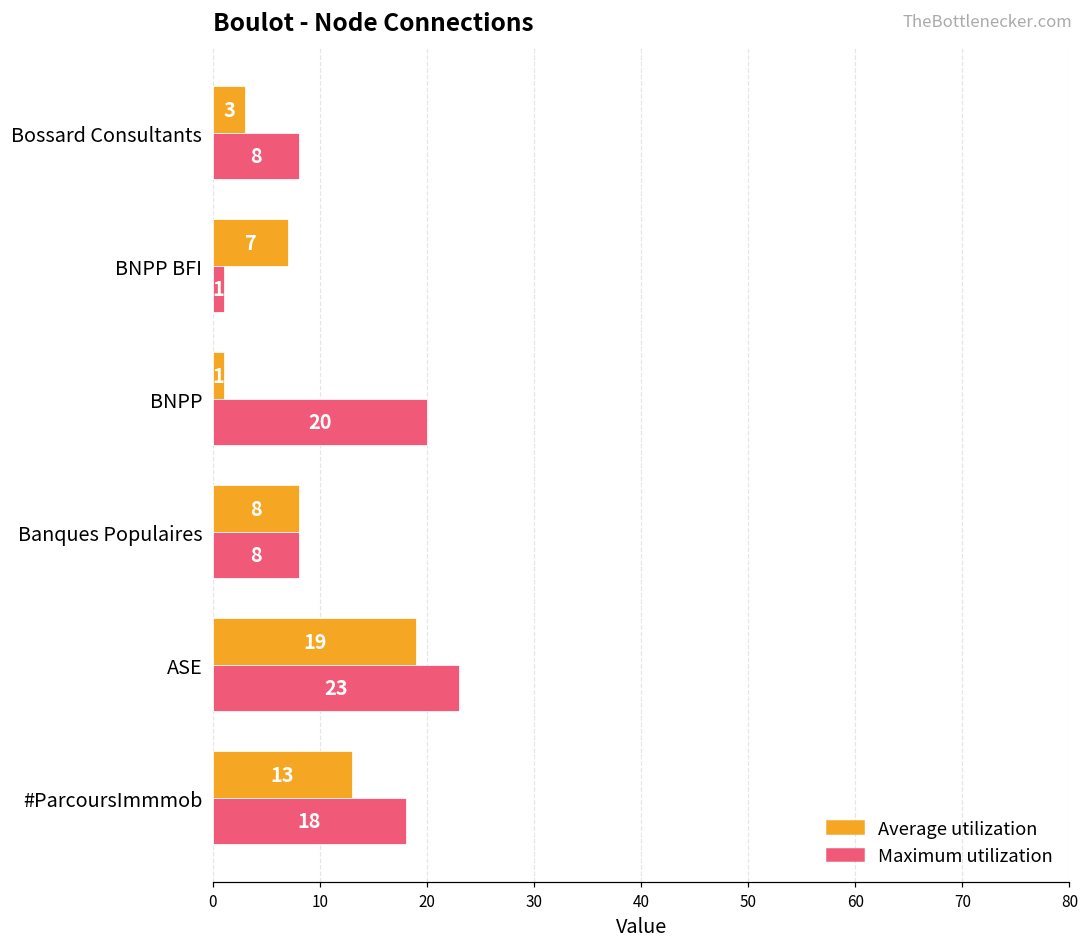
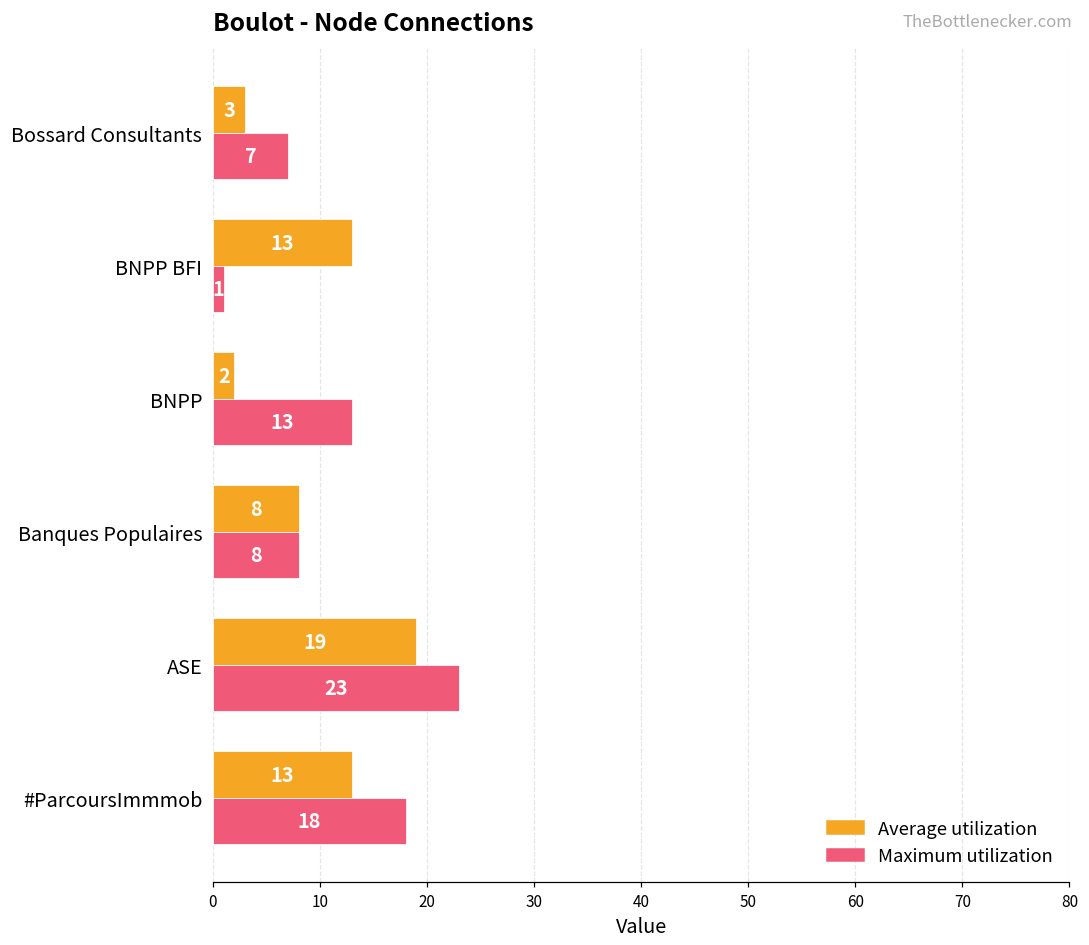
  {
    "Average utilization": {
      "Bossard Consultants": 3,
-     "BNPP BFI": 7,
-     "BNPP": 1,
+     "BNPP BFI": 13,
+     "BNPP": 2,
      "Banques Populaires": 8,
      "ASE": 19,
      "#ParcoursImmmob": 13
    },
    "Maximum utilization": {
-     "Bossard Consultants": 8,
+     "Bossard Consultants": 7,
      "BNPP BFI": 1,
-     "BNPP": 20,
+     "BNPP": 13,
      "Banques Populaires": 8,
      "ASE": 23,
      "#ParcoursImmmob": 18
    }
  }
